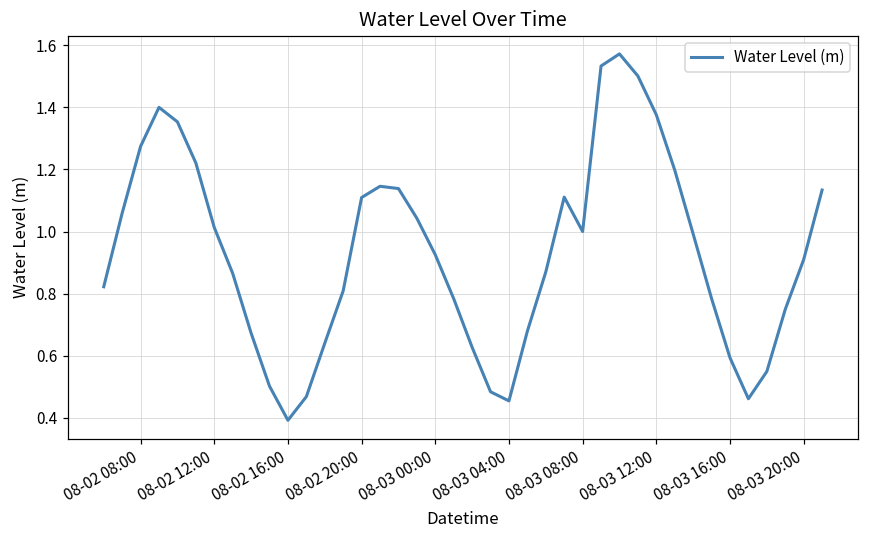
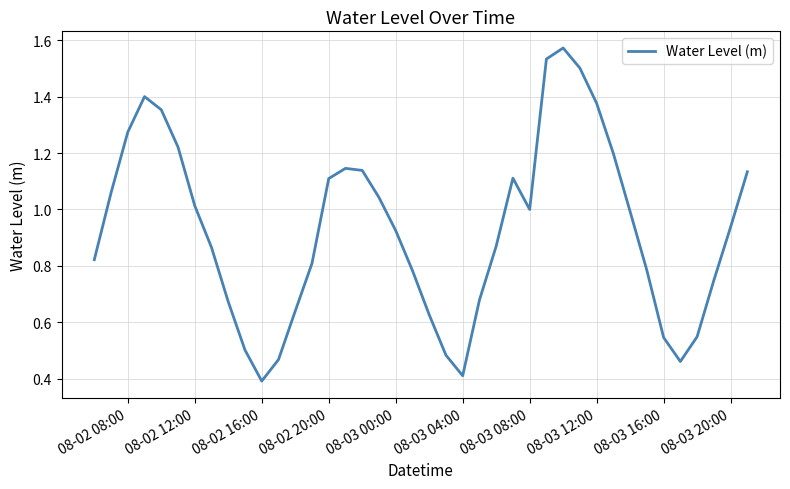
  {
    "08-02 08:00": 1.27,
    "08-02 12:00": 1.01,
    "08-02 16:00": 0.39,
    "08-02 20:00": 1.11,
    "08-03 00:00": 0.93,
-   "08-03 04:00": 0.45,
+   "08-03 04:00": 0.41,
    "08-03 08:00": 1.00,
    "08-03 12:00": 1.38,
-   "08-03 16:00": 0.59,
-   "08-03 20:00": 0.91
+   "08-03 16:00": 0.55,
+   "08-03 20:00": 0.94
  }
